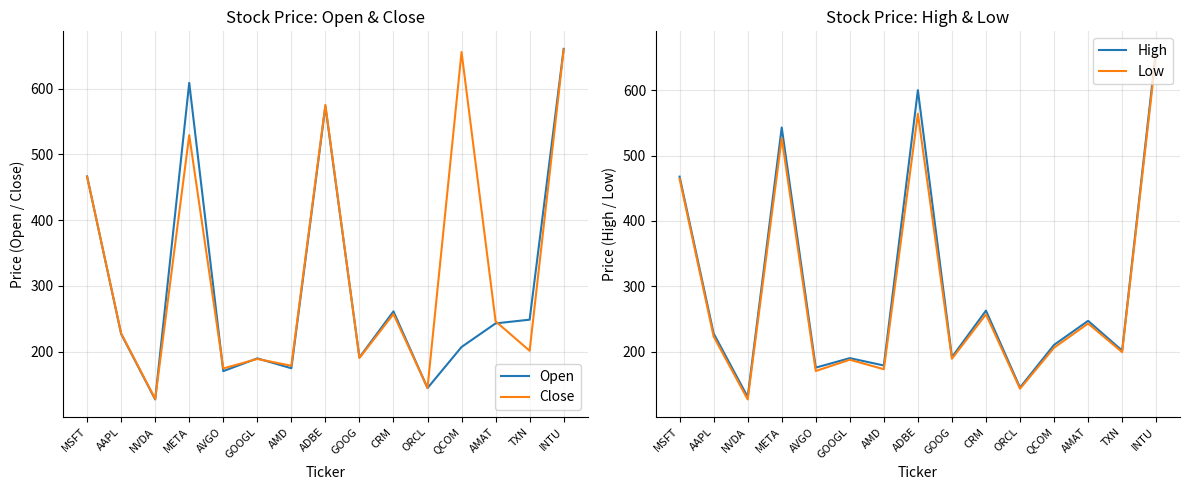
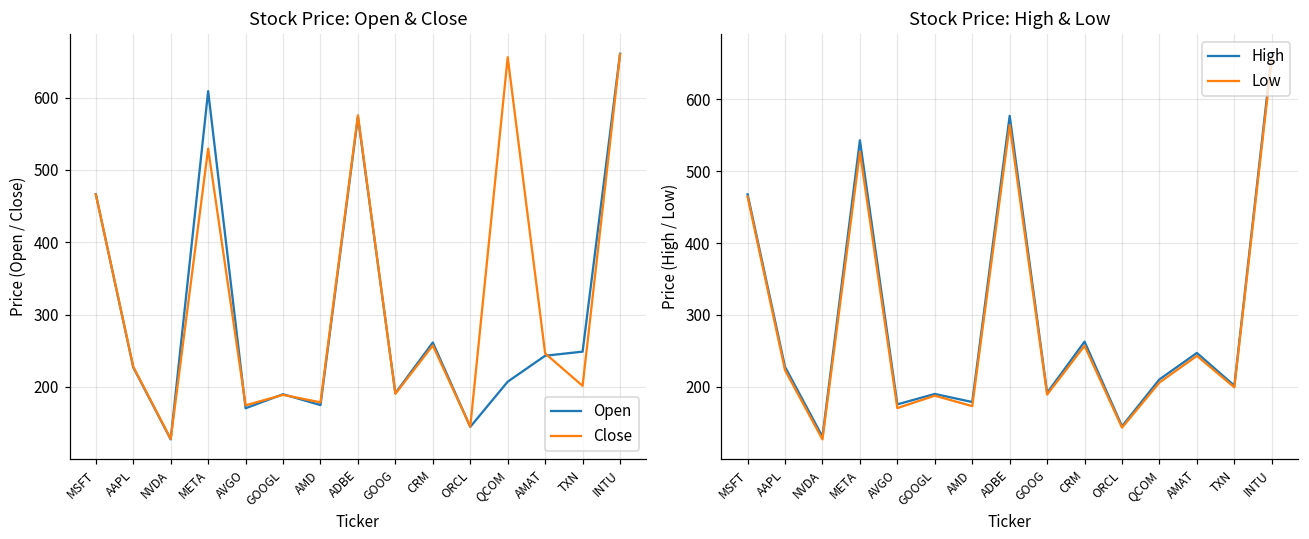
  {
    "Stock Price: Open & Close": {
      "Open": {
        "META": 610,
        "AVGO": 170,
        "CRM": 260,
        "QCOM": 210,
        "TXN": 250
      },
      "Close": {
        "META": 530,
        "AVGO": 170,
        "CRM": 260,
        "QCOM": 660,
        "TXN": 200
      }
    },
    "Stock Price: High & Low": {
      "High": {
        "AAPL": 230,
        "META": 540,
        "AVGO": 180,
        "AMD": 180,
-       "ADBE": 600,
+       "ADBE": 580,
        "CRM": 260,
        "QCOM": 210,
        "AMAT": 250
      },
      "Low": {
        "AAPL": 220,
        "META": 530,
        "AVGO": 170,
        "AMD": 170,
        "ADBE": 560,
        "CRM": 260,
        "QCOM": 210,
        "AMAT": 240
      }
    }
  }
